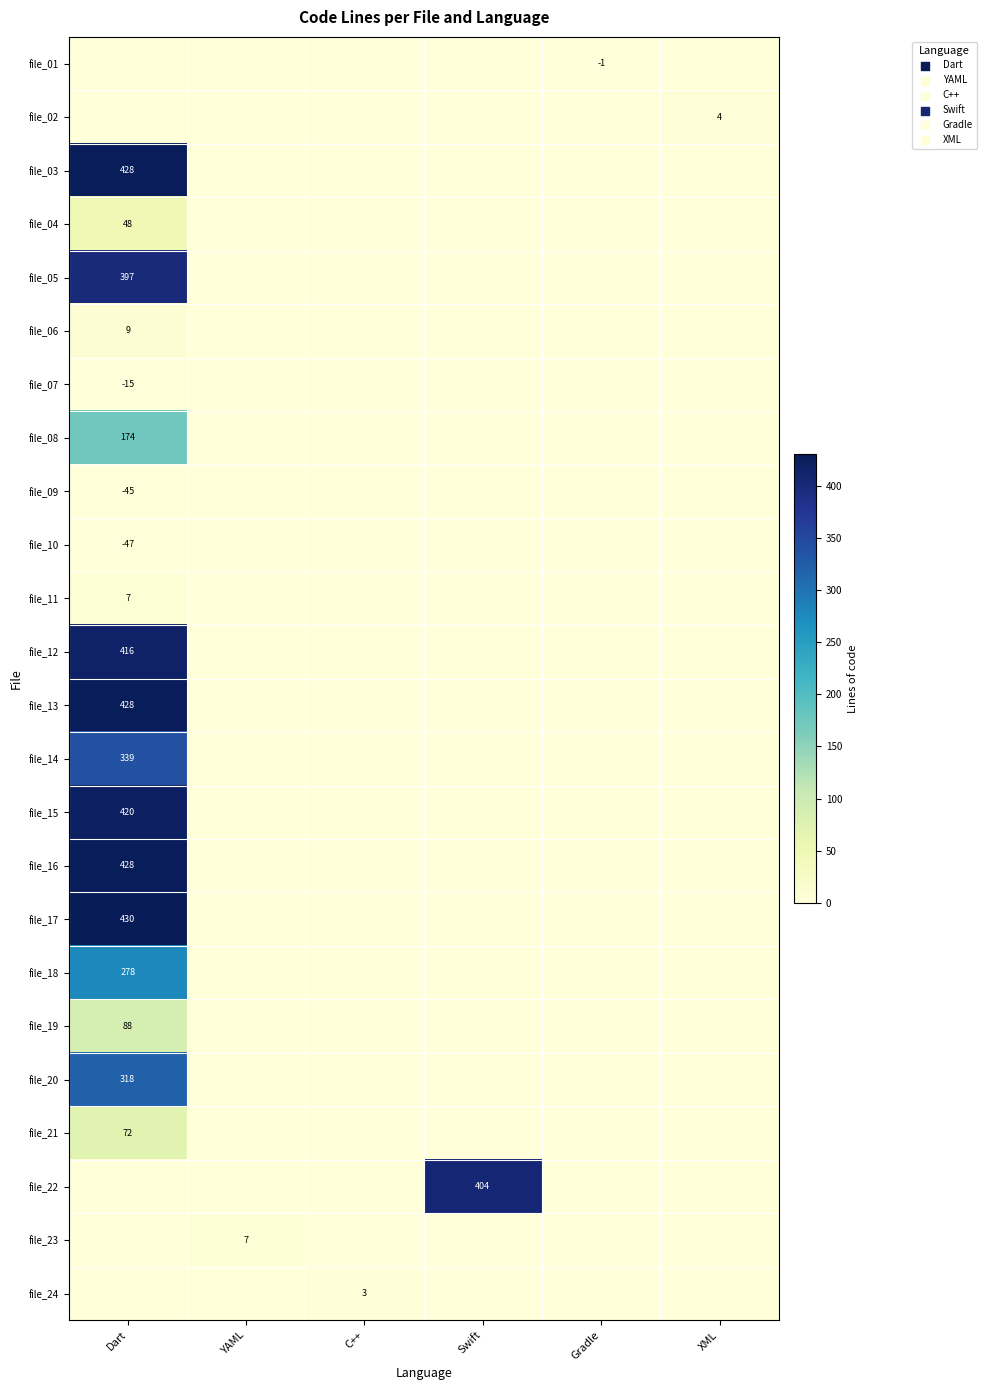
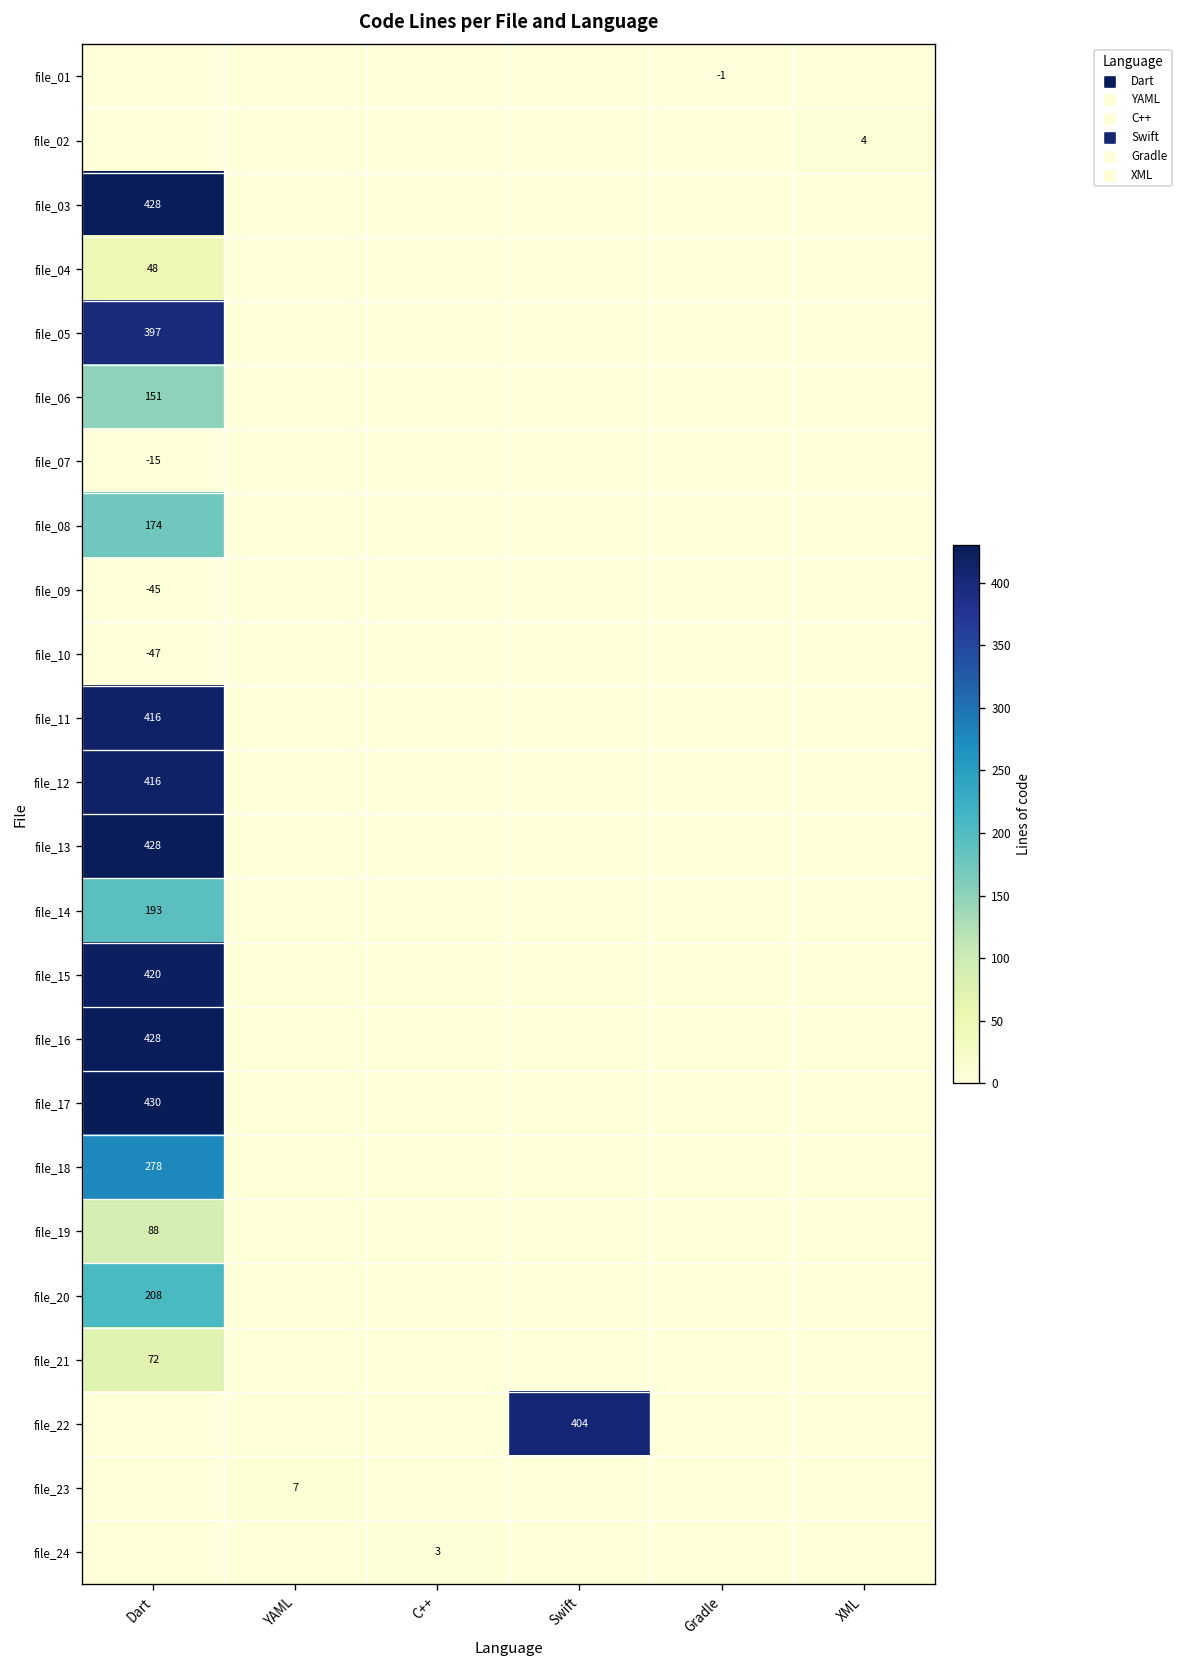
  {
    "file_01": {
      "Gradle": -1
    },
    "file_02": {
      "XML": 4
    },
    "file_03": {
      "Dart": 428
    },
    "file_04": {
      "Dart": 48
    },
    "file_05": {
      "Dart": 397
    },
    "file_06": {
-     "Dart": 9
+     "Dart": 151
    },
    "file_07": {
      "Dart": -15
    },
    "file_08": {
      "Dart": 174
    },
    "file_09": {
      "Dart": -45
    },
    "file_10": {
      "Dart": -47
    },
    "file_11": {
-     "Dart": 7
+     "Dart": 416
    },
    "file_12": {
      "Dart": 416
    },
    "file_13": {
      "Dart": 428
    },
    "file_14": {
-     "Dart": 339
+     "Dart": 193
    },
    "file_15": {
      "Dart": 420
    },
    "file_16": {
      "Dart": 428
    },
    "file_17": {
      "Dart": 430
    },
    "file_18": {
      "Dart": 278
    },
    "file_19": {
      "Dart": 88
    },
    "file_20": {
-     "Dart": 318
+     "Dart": 208
    },
    "file_21": {
      "Dart": 72
    },
    "file_22": {
      "Swift": 404
    },
    "file_23": {
      "YAML": 7
    },
    "file_24": {
      "C++": 3
    }
  }
